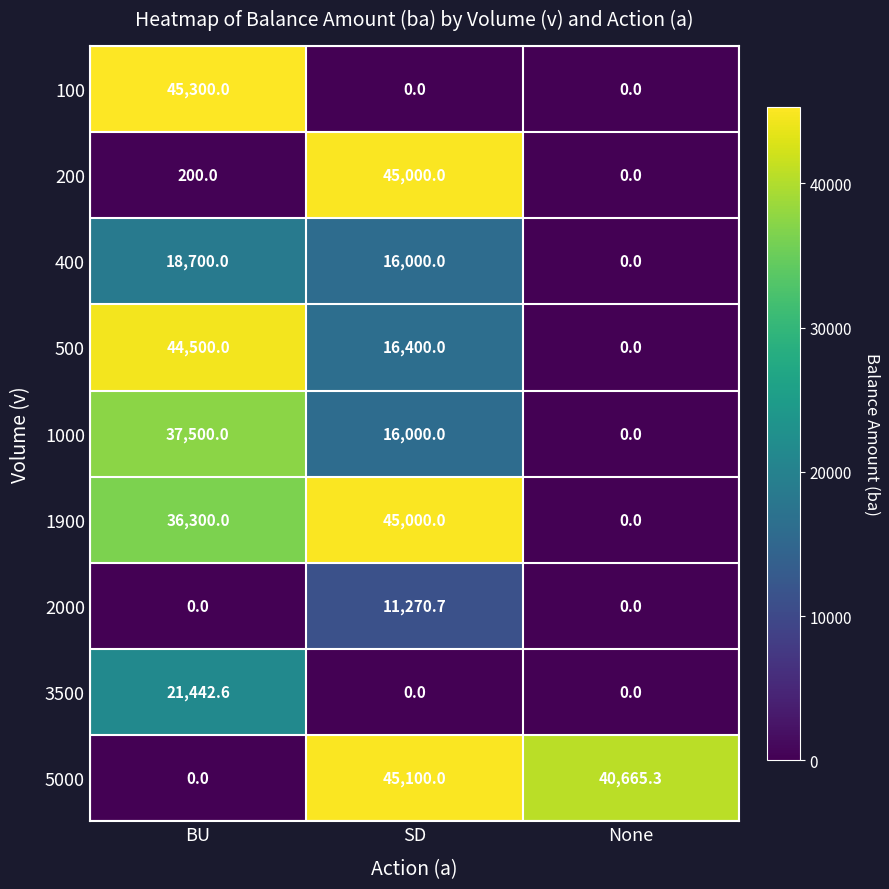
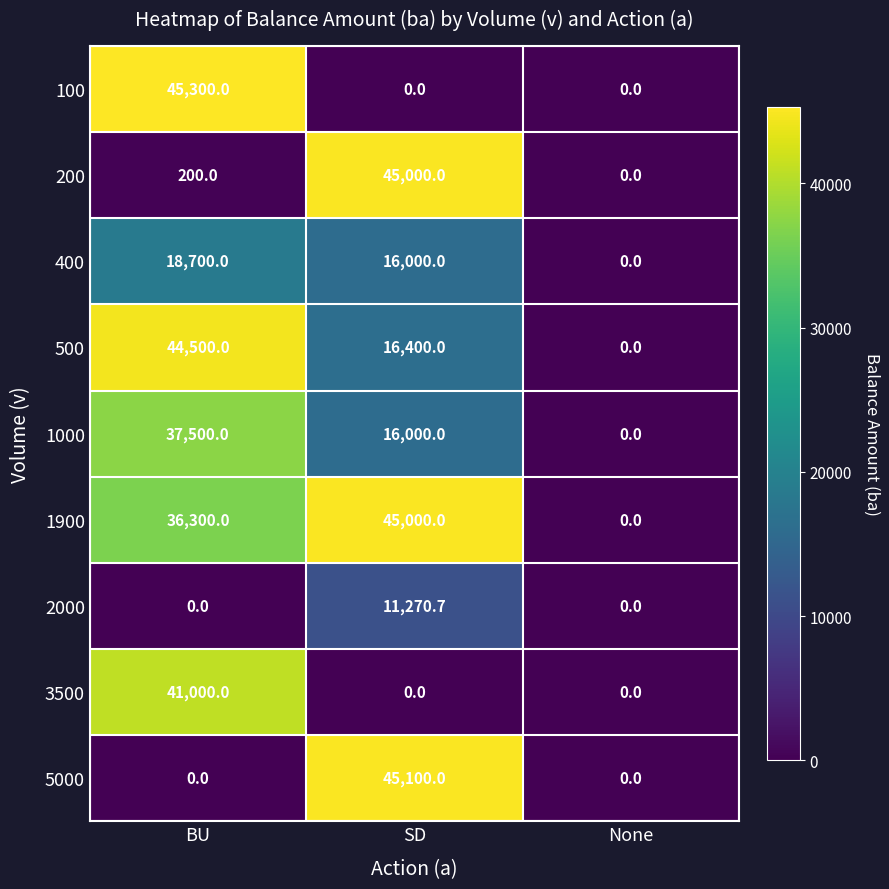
  {
    "100": {
      "BU": "45,300.0",
      "SD": "0.0",
      "None": "0.0"
    },
    "200": {
      "BU": "200.0",
      "SD": "45,000.0",
      "None": "0.0"
    },
    "400": {
      "BU": "18,700.0",
      "SD": "16,000.0",
      "None": "0.0"
    },
    "500": {
      "BU": "44,500.0",
      "SD": "16,400.0",
      "None": "0.0"
    },
    "1000": {
      "BU": "37,500.0",
      "SD": "16,000.0",
      "None": "0.0"
    },
    "1900": {
      "BU": "36,300.0",
      "SD": "45,000.0",
      "None": "0.0"
    },
    "2000": {
      "BU": "0.0",
      "SD": "11,270.7",
      "None": "0.0"
    },
    "3500": {
-     "BU": "21,442.6",
+     "BU": "41,000.0",
      "SD": "0.0",
      "None": "0.0"
    },
    "5000": {
      "BU": "0.0",
      "SD": "45,100.0",
-     "None": "40,665.3"
+     "None": "0.0"
    }
  }
